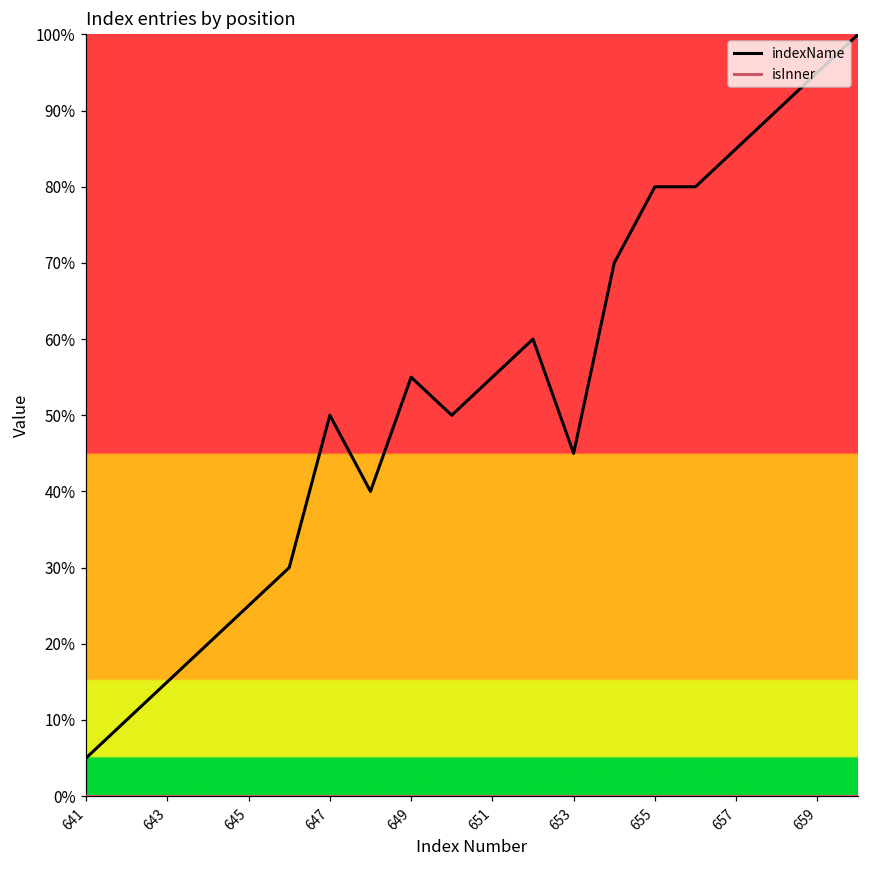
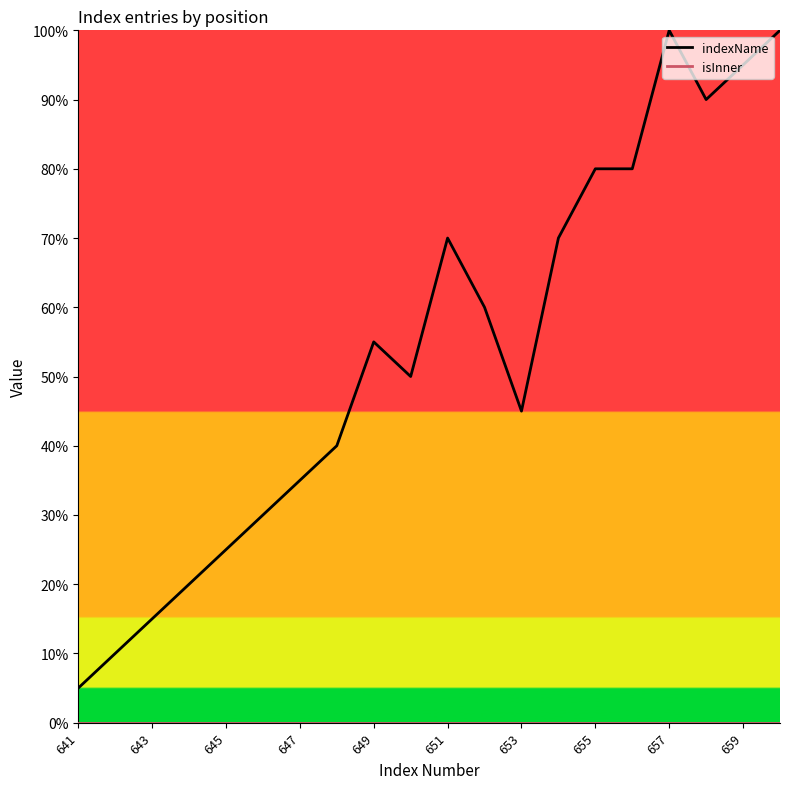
  {
    "indexName": {
      "641": "5%",
      "643": "15%",
      "645": "25%",
-     "647": "50%",
+     "647": "35%",
      "649": "55%",
-     "651": "55%",
+     "651": "70%",
      "653": "45%",
      "655": "80%",
-     "657": "85%"
+     "657": "100%"
    },
    "isInner": {
      "641": "0%",
      "643": "0%",
      "645": "0%",
      "647": "0%",
      "649": "0%",
      "651": "0%",
      "653": "0%",
      "655": "0%",
      "657": "0%",
      "659": "0%"
    }
  }
